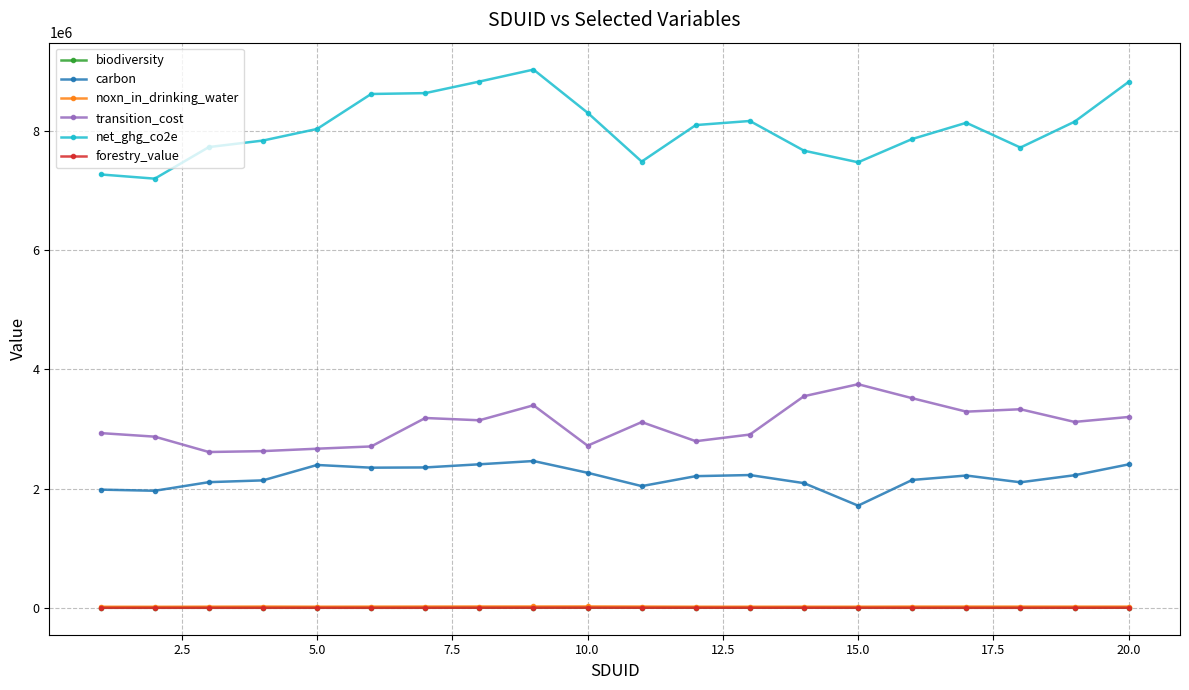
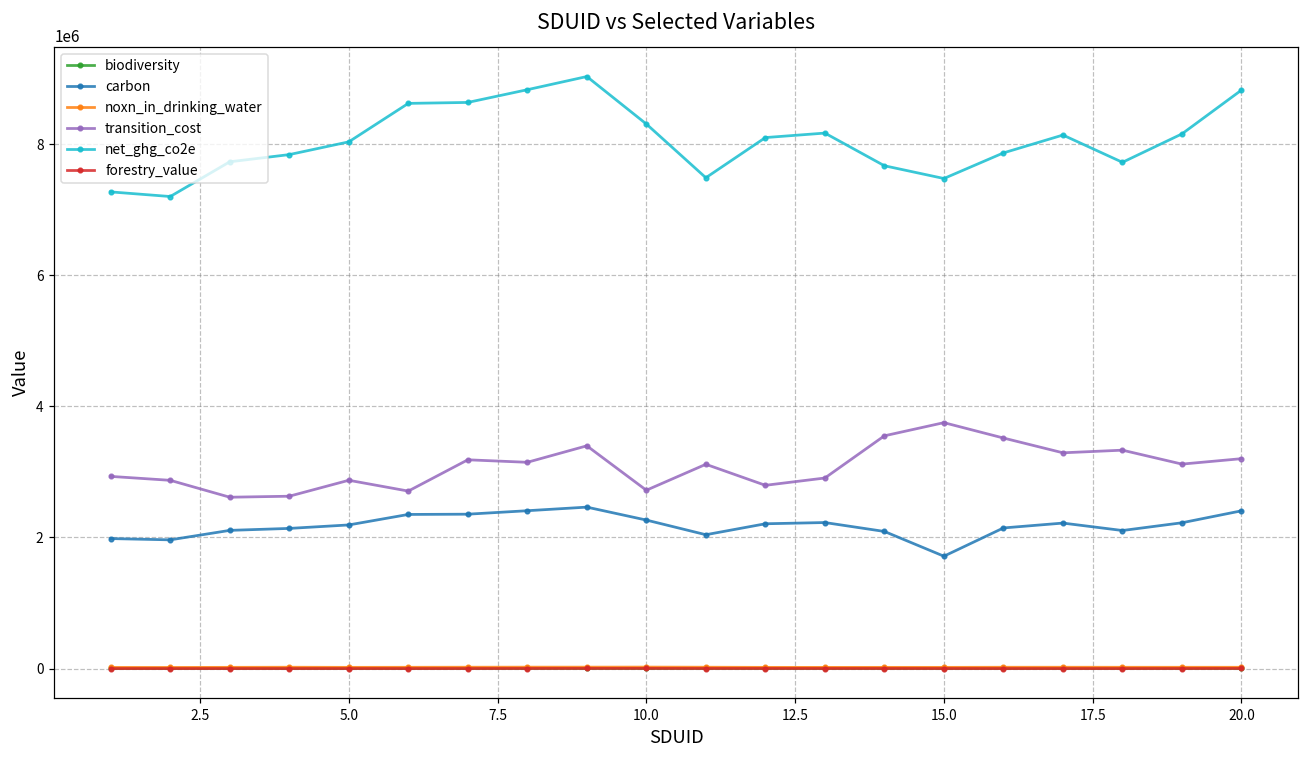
  {
    "carbon": {
-     "5.0": 2400000,
+     "5.0": 2200000,
      "10.0": 2300000,
      "15.0": 1700000,
      "20.0": 2400000
    },
    "transition_cost": {
-     "5.0": 2700000,
+     "5.0": 2900000,
      "10.0": 2700000,
      "15.0": 3800000,
      "20.0": 3200000
    },
    "net_ghg_co2e": {
      "5.0": 8000000,
      "10.0": 8300000,
      "15.0": 7500000,
      "20.0": 8800000
    }
  }
